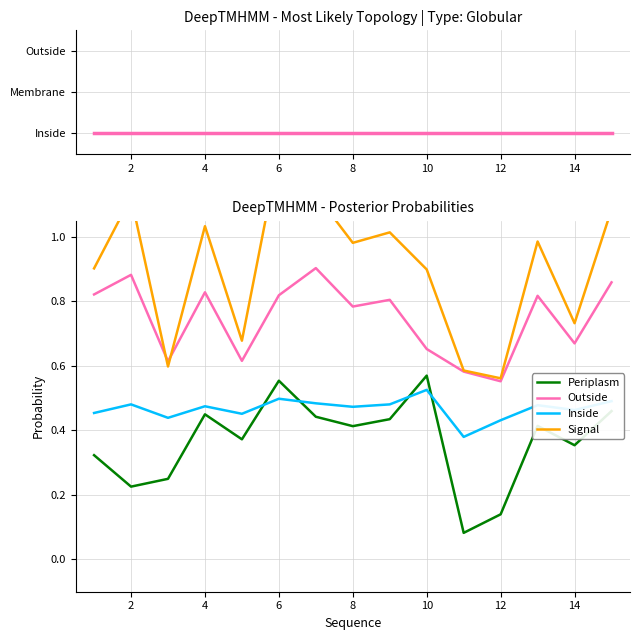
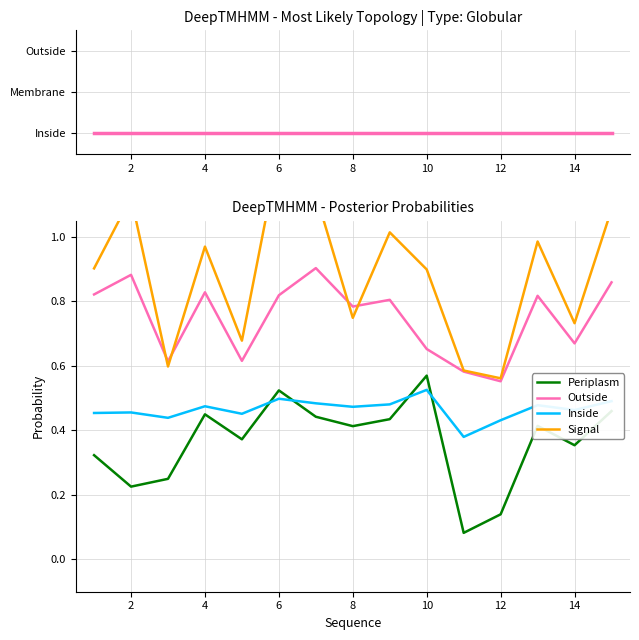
  {
    "DeepTMHMM - Posterior Probabilities": {
      "Periplasm": {
        "2": 0.23,
        "4": 0.45,
-       "6": 0.55,
+       "6": 0.52,
        "8": 0.41,
        "10": 0.57,
        "12": 0.14,
        "14": 0.35
      },
      "Outside": {
        "2": 0.88,
        "4": 0.83,
        "6": 0.82,
        "8": 0.78,
        "10": 0.65,
        "12": 0.55,
        "14": 0.67
      },
      "Inside": {
-       "2": 0.48,
+       "2": 0.46,
        "4": 0.48,
        "6": 0.50,
        "8": 0.47,
        "10": 0.53,
        "12": 0.43
      },
      "Signal": {
-       "4": 1.03,
-       "8": 0.98,
+       "4": 0.97,
+       "8": 0.75,
        "10": 0.90,
        "12": 0.56,
        "14": 0.73
      }
    }
  }
